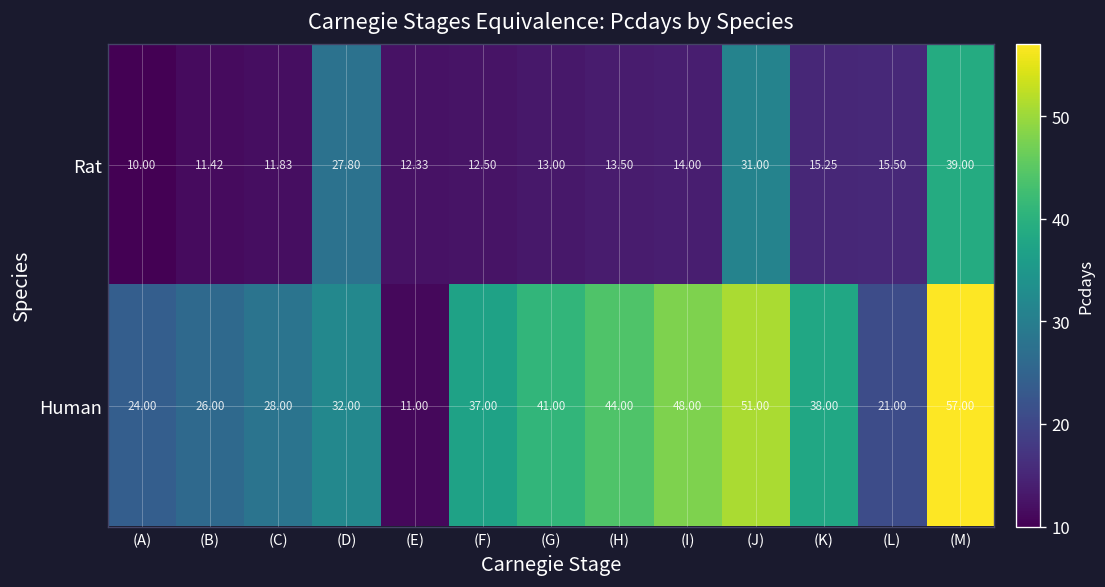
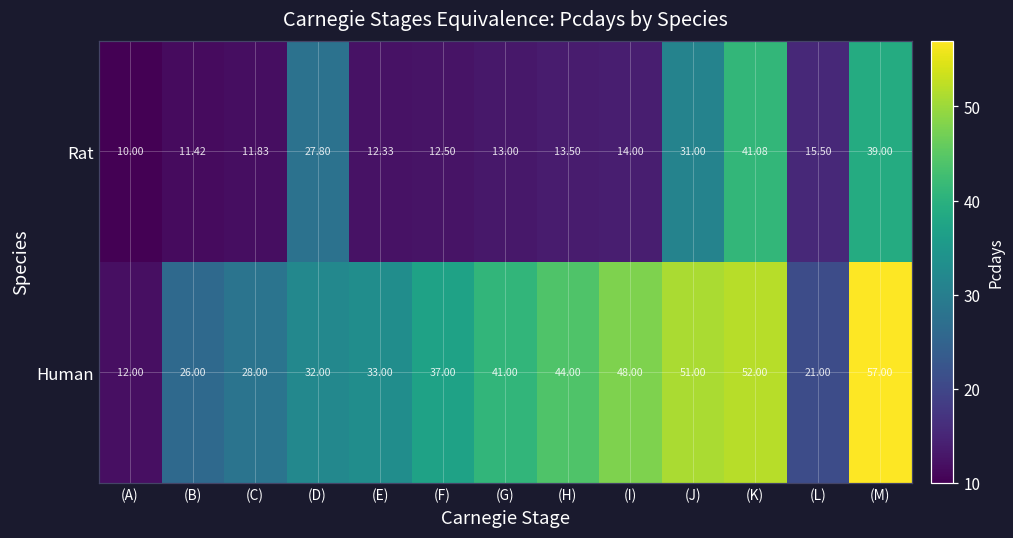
  {
    "Rat": {
      "(A)": 10.00,
      "(B)": 11.42,
      "(C)": 11.83,
      "(D)": 27.80,
      "(E)": 12.33,
      "(F)": 12.50,
      "(G)": 13.00,
      "(H)": 13.50,
      "(I)": 14.00,
      "(J)": 31.00,
-     "(K)": 15.25,
+     "(K)": 41.08,
      "(L)": 15.50,
      "(M)": 39.00
    },
    "Human": {
-     "(A)": 24.00,
+     "(A)": 12.00,
      "(B)": 26.00,
      "(C)": 28.00,
      "(D)": 32.00,
-     "(E)": 11.00,
+     "(E)": 33.00,
      "(F)": 37.00,
      "(G)": 41.00,
      "(H)": 44.00,
      "(I)": 48.00,
      "(J)": 51.00,
-     "(K)": 38.00,
+     "(K)": 52.00,
      "(L)": 21.00,
      "(M)": 57.00
    }
  }
